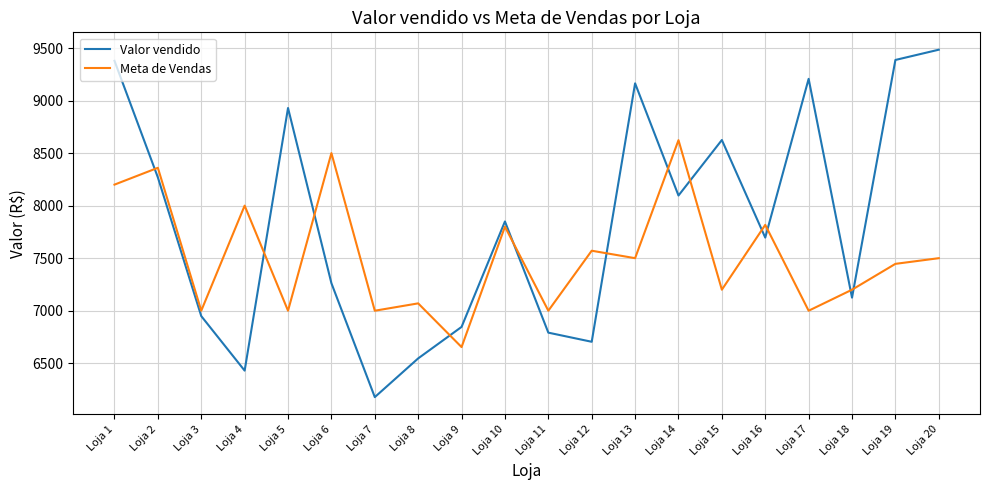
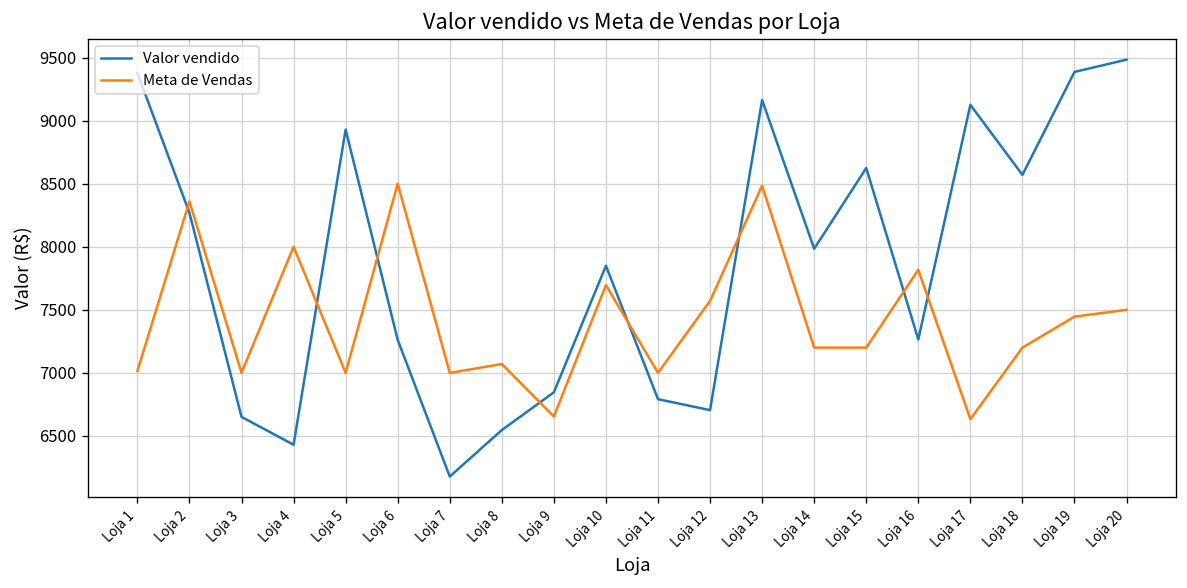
  {
    "Valor vendido": {
      "Loja 2": 8270,
-     "Loja 3": 6950,
+     "Loja 3": 6650,
      "Loja 4": 6430,
      "Loja 5": 8930,
      "Loja 6": 7260,
      "Loja 7": 6180,
      "Loja 8": 6550,
      "Loja 9": 6850,
      "Loja 10": 7850,
      "Loja 11": 6790,
      "Loja 12": 6700,
      "Loja 13": 9160,
-     "Loja 14": 8100,
+     "Loja 14": 7980,
      "Loja 15": 8620,
-     "Loja 16": 7700,
-     "Loja 17": 9210,
-     "Loja 18": 7120,
+     "Loja 16": 7260,
+     "Loja 17": 9130,
+     "Loja 18": 8570,
      "Loja 19": 9390,
      "Loja 20": 9480
    },
    "Meta de Vendas": {
-     "Loja 1": 8200,
+     "Loja 1": 7010,
      "Loja 2": 8360,
      "Loja 3": 7000,
      "Loja 4": 8000,
      "Loja 5": 7000,
      "Loja 6": 8500,
      "Loja 7": 7000,
      "Loja 8": 7070,
      "Loja 9": 6650,
-     "Loja 10": 7800,
+     "Loja 10": 7700,
      "Loja 11": 7000,
      "Loja 12": 7570,
-     "Loja 13": 7500,
-     "Loja 14": 8620,
+     "Loja 13": 8480,
+     "Loja 14": 7200,
      "Loja 15": 7200,
      "Loja 16": 7820,
-     "Loja 17": 7000,
+     "Loja 17": 6630,
      "Loja 18": 7200,
      "Loja 19": 7450,
      "Loja 20": 7500
    }
  }
